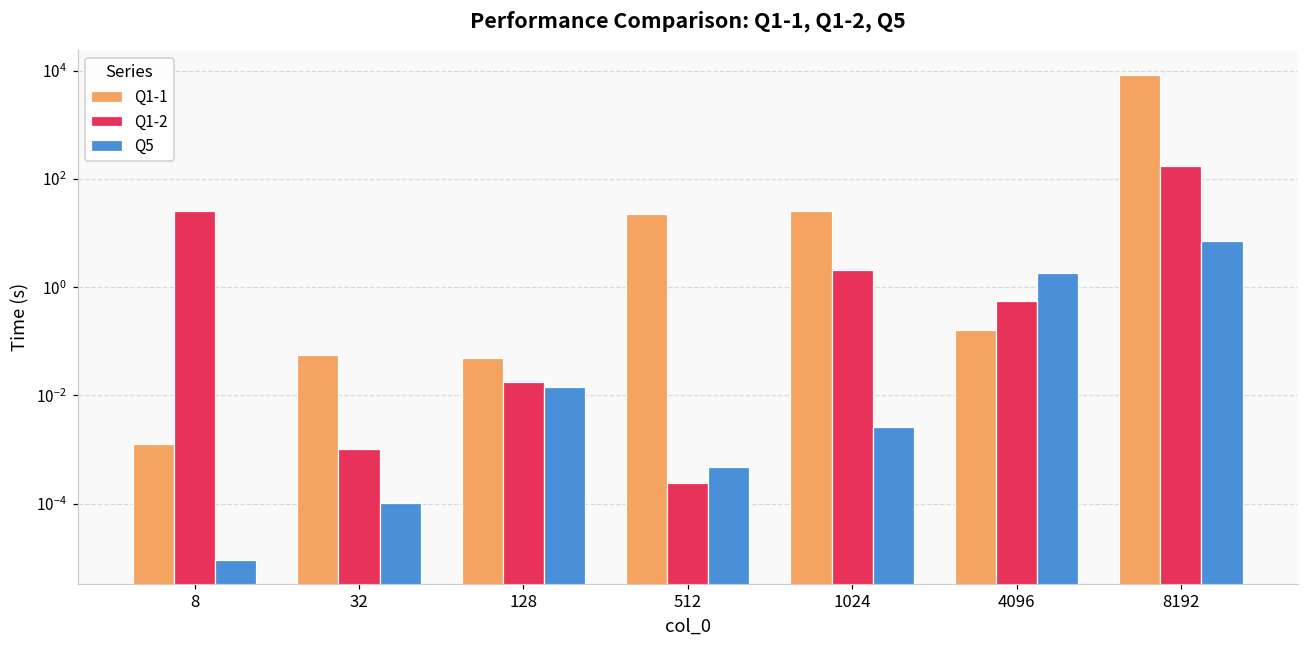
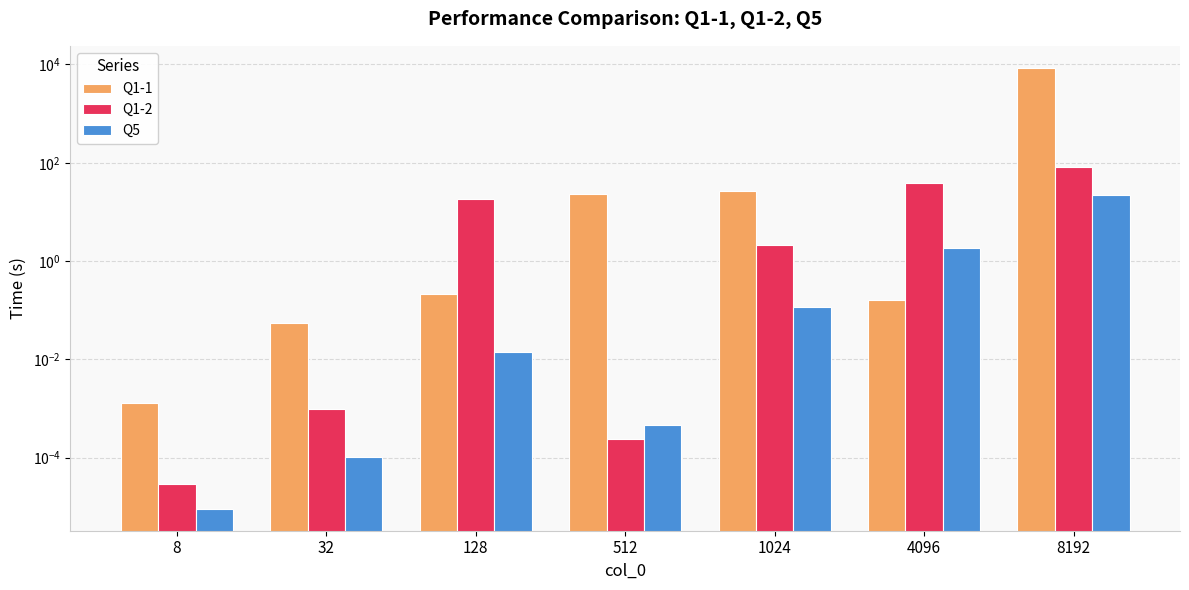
  {
    "Q1-1": {
      "8": 0.0013,
      "32": 0.06,
-     "128": 0.05,
+     "128": 0.2,
      "512": 20,
      "1024": 30,
      "4096": 0.16,
      "8192": 9000
    },
    "Q1-2": {
-     "8": 30,
+     "8": 0,
      "32": 0.001,
-     "128": 0.018,
+     "128": 18,
      "512": 0.0002,
      "1024": 2.1,
-     "4096": 0.5,
-     "8192": 180
+     "4096": 40,
+     "8192": 80
    },
    "Q5": {
      "8": 0.000009,
      "32": 0.00010,
      "128": 0.014,
      "512": 0.0005,
-     "1024": 0.003,
+     "1024": 0.11,
      "4096": 1.8,
-     "8192": 7
+     "8192": 20
    }
  }
